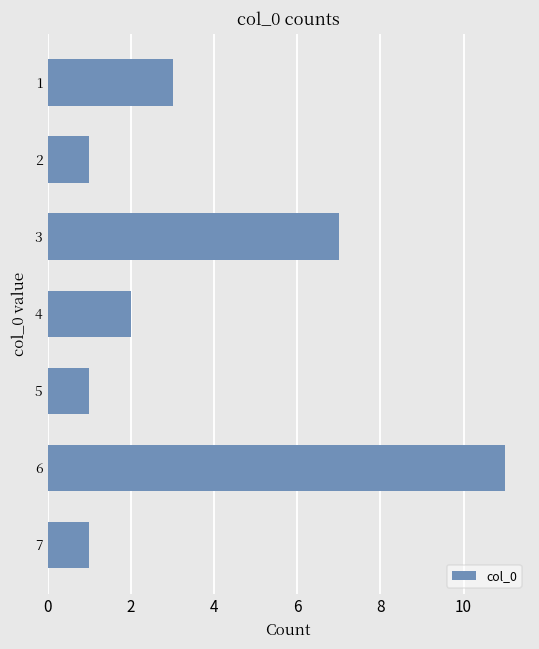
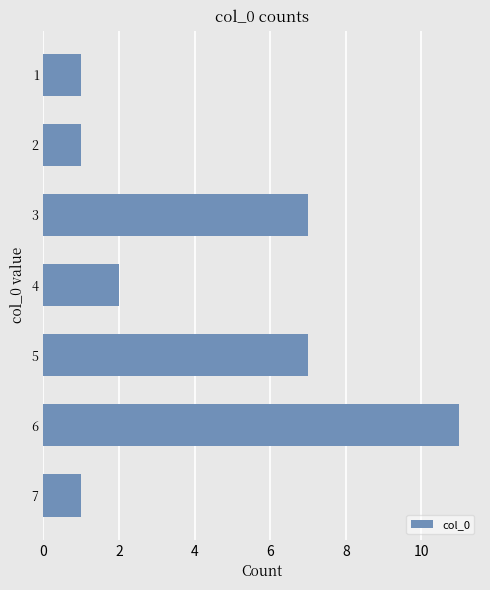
  {
-   "1": 3,
+   "1": 1,
    "2": 1,
    "3": 7,
    "4": 2,
-   "5": 1,
+   "5": 7,
    "6": 11,
    "7": 1
  }
